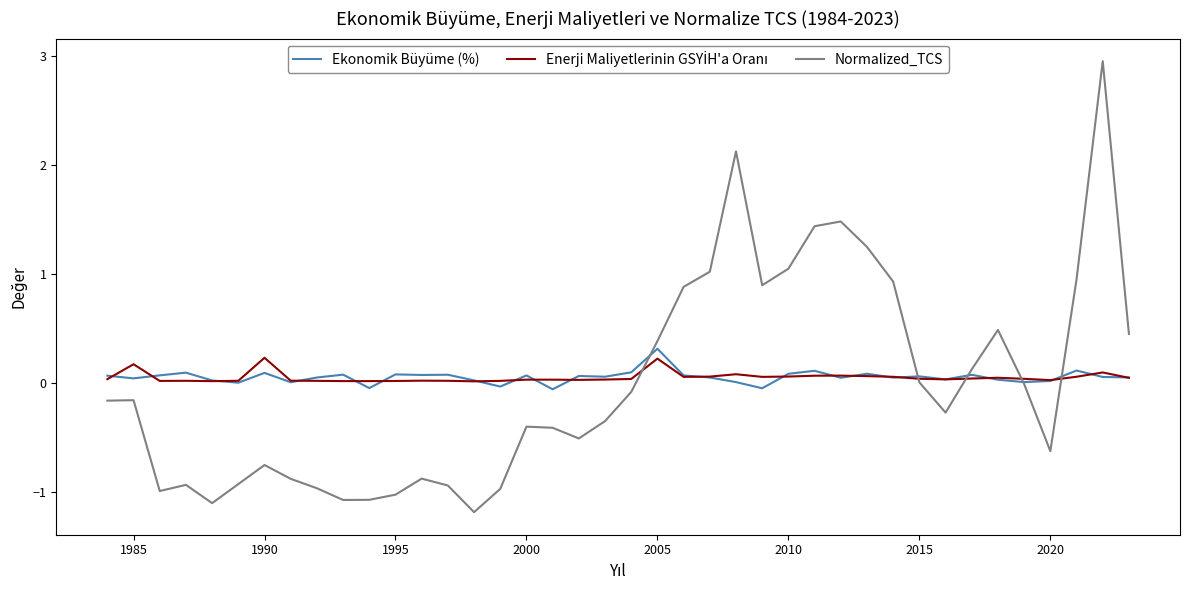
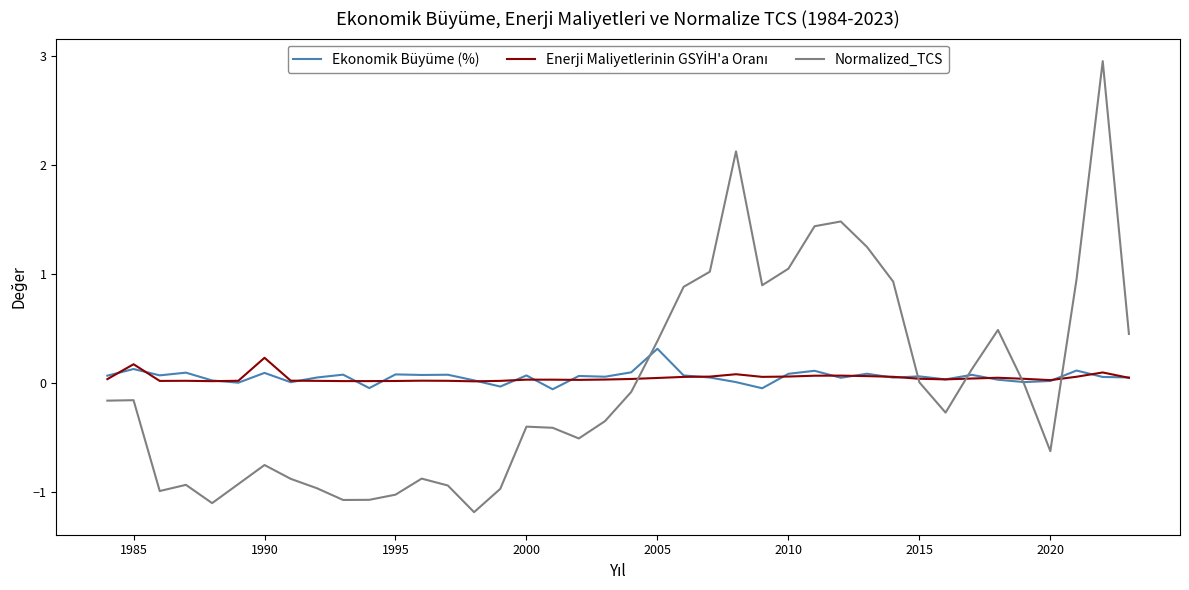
  {
    "Ekonomik Büyüme (%)": {
-     "1985": 0.04,
+     "1985": 0.13,
      "1990": 0.09,
      "1995": 0.08,
      "2000": 0.07,
      "2005": 0.31,
      "2010": 0.08
    },
    "Enerji Maliyetlerinin GSYİH'a Oranı": {
      "1985": 0.17,
      "1990": 0.23,
      "1995": 0.02,
      "2000": 0.03,
-     "2005": 0.22,
+     "2005": 0.05,
      "2010": 0.06
    },
    "Normalized_TCS": {
      "1985": -0.16,
      "1990": -0.75,
      "1995": -1.02,
      "2000": -0.40,
      "2005": 0.38,
      "2010": 1.05,
      "2015": 0.01,
      "2020": -0.63
    }
  }
